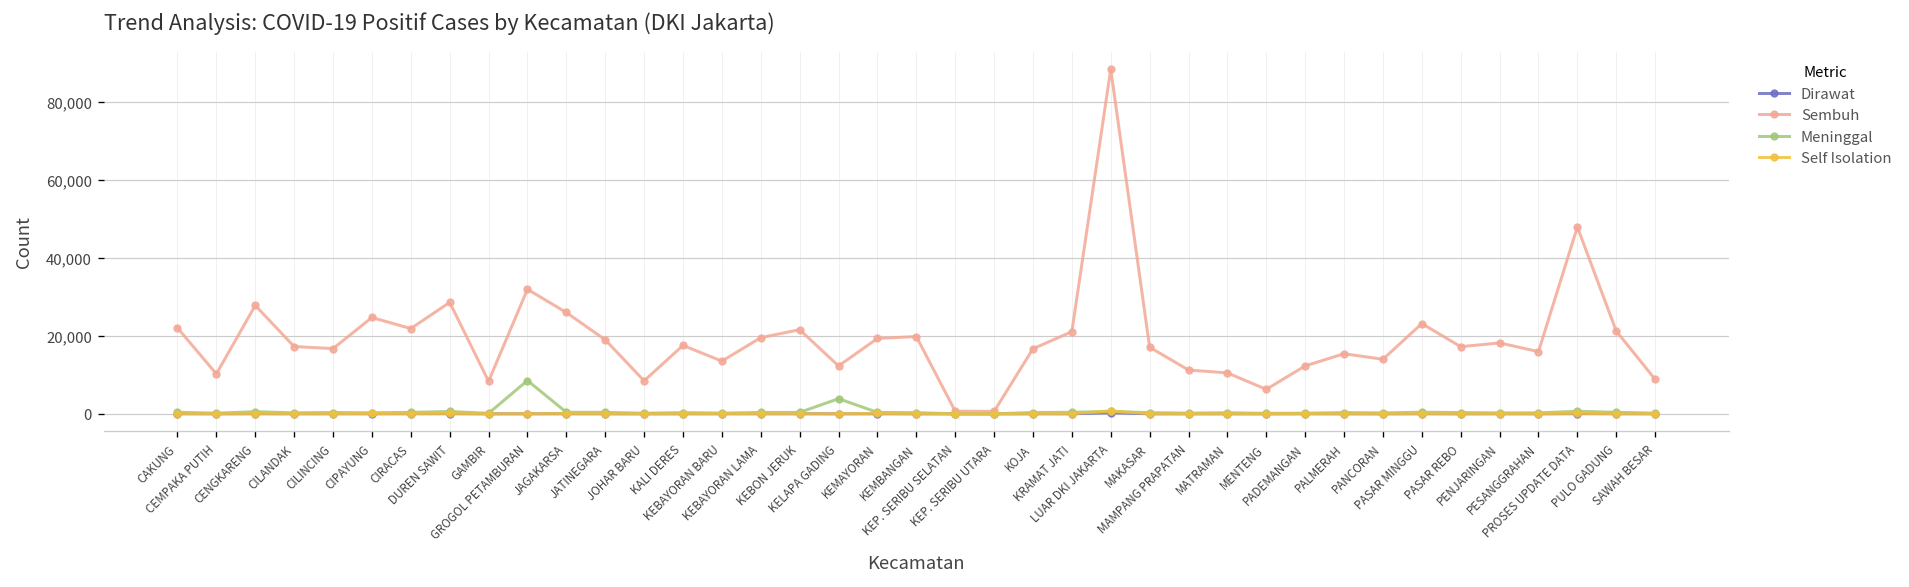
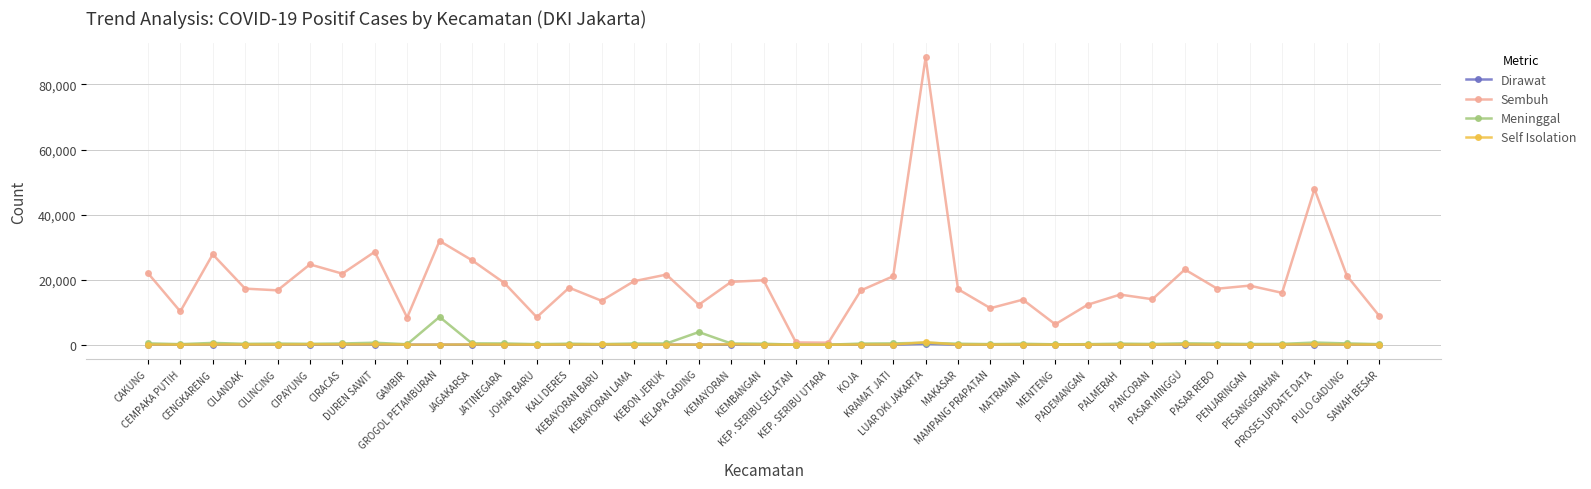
  {
    "Sembuh": {
      "CAKUNG": "22,000",
      "CEMPAKA PUTIH": "10,000",
      "CENGKARENG": "28,000",
      "CILANDAK": "17,000",
      "CILINCING": "17,000",
      "CIPAYUNG": "25,000",
      "CIRACAS": "22,000",
      "DUREN SAWIT": "29,000",
      "GAMBIR": "8,000",
      "GROGOL PETAMBURAN": "32,000",
      "JAGAKARSA": "26,000",
      "JATINEGARA": "19,000",
      "JOHAR BARU": "8,000",
      "KALI DERES": "18,000",
      "KEBAYORAN BARU": "14,000",
      "KEBAYORAN LAMA": "20,000",
      "KEBON JERUK": "22,000",
      "KELAPA GADING": "12,000",
      "KEMAYORAN": "19,000",
      "KEMBANGAN": "20,000",
      "KOJA": "17,000",
      "KRAMAT JATI": "21,000",
      "LUAR DKI JAKARTA": "88,000",
      "MAKASAR": "17,000",
      "MAMPANG PRAPATAN": "11,000",
-     "MATRAMAN": "10,000",
+     "MATRAMAN": "14,000",
      "MENTENG": "6,000",
      "PADEMANGAN": "12,000",
      "PALMERAH": "15,000",
      "PANCORAN": "14,000",
      "PASAR MINGGU": "23,000",
      "PASAR REBO": "17,000",
      "PENJARINGAN": "18,000",
      "PESANGGRAHAN": "16,000",
      "PROSES UPDATE DATA": "48,000",
      "PULO GADUNG": "21,000",
      "SAWAH BESAR": "9,000"
    },
    "Meninggal": {
      "GROGOL PETAMBURAN": "9,000",
      "KELAPA GADING": "4,000"
    }
  }
